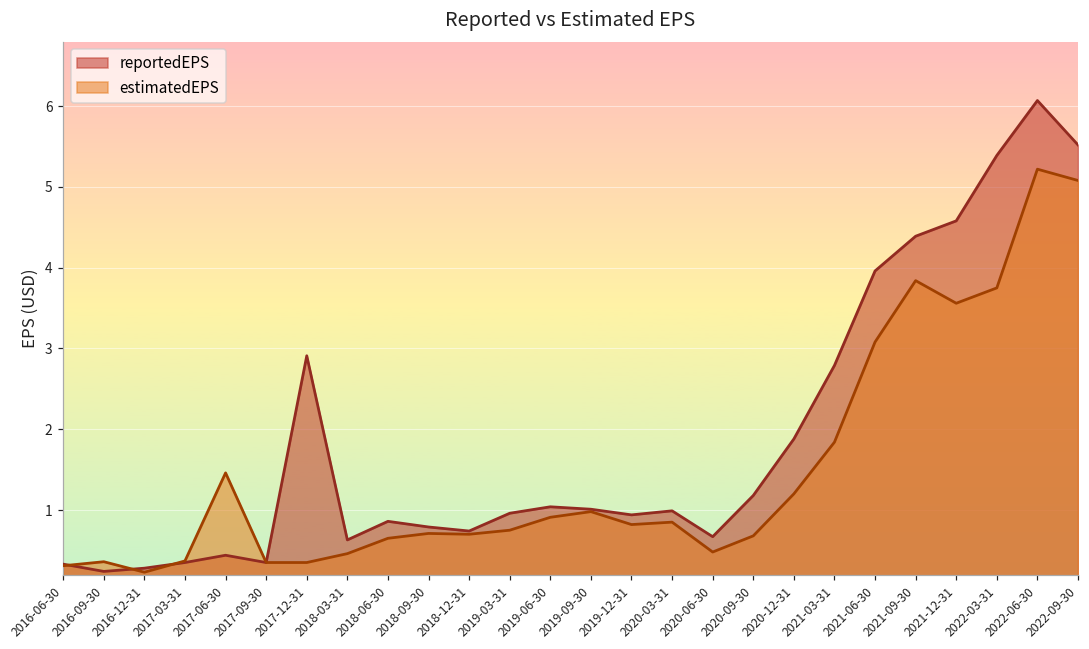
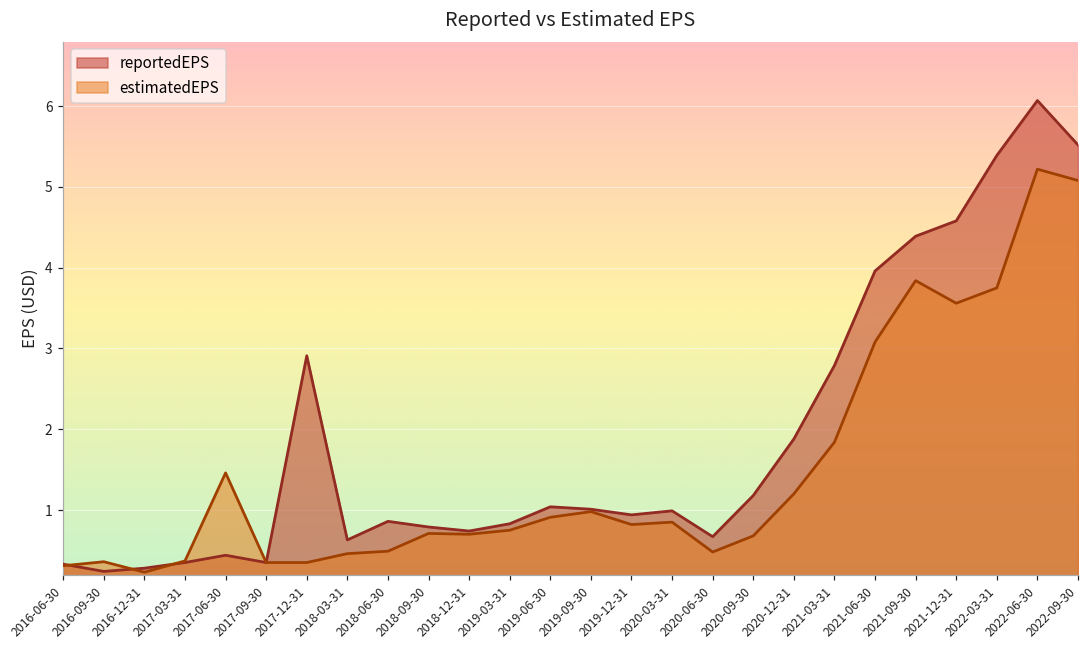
  {
    "reportedEPS": {
      "2016-09-30": 0.2,
      "2016-12-31": 0.3,
      "2017-06-30": 0.4,
      "2017-12-31": 2.9,
      "2018-03-31": 0.6,
      "2018-06-30": 0.9,
      "2018-09-30": 0.8,
      "2018-12-31": 0.7,
-     "2019-03-31": 1.0,
+     "2019-03-31": 0.8,
      "2019-06-30": 1.0,
      "2019-12-31": 0.9,
      "2020-03-31": 1.0,
      "2020-06-30": 0.7,
      "2020-09-30": 1.2,
      "2020-12-31": 1.9,
      "2021-03-31": 2.8,
      "2021-06-30": 4.0,
      "2021-09-30": 4.4,
      "2021-12-31": 4.6,
      "2022-03-31": 5.4,
      "2022-06-30": 6.1,
      "2022-09-30": 5.5
    },
    "estimatedEPS": {
      "2016-09-30": 0.4,
      "2016-12-31": 0.2,
      "2017-06-30": 1.5,
      "2017-12-31": 0.4,
      "2018-03-31": 0.5,
-     "2018-06-30": 0.7,
+     "2018-06-30": 0.5,
      "2018-09-30": 0.7,
      "2018-12-31": 0.7,
      "2019-03-31": 0.8,
      "2019-06-30": 0.9,
      "2019-12-31": 0.8,
      "2020-03-31": 0.9,
      "2020-06-30": 0.5,
      "2020-09-30": 0.7,
      "2020-12-31": 1.2,
      "2021-03-31": 1.8,
      "2021-06-30": 3.1,
      "2021-09-30": 3.8,
      "2021-12-31": 3.6,
      "2022-03-31": 3.8,
      "2022-06-30": 5.2,
      "2022-09-30": 5.1
    }
  }
